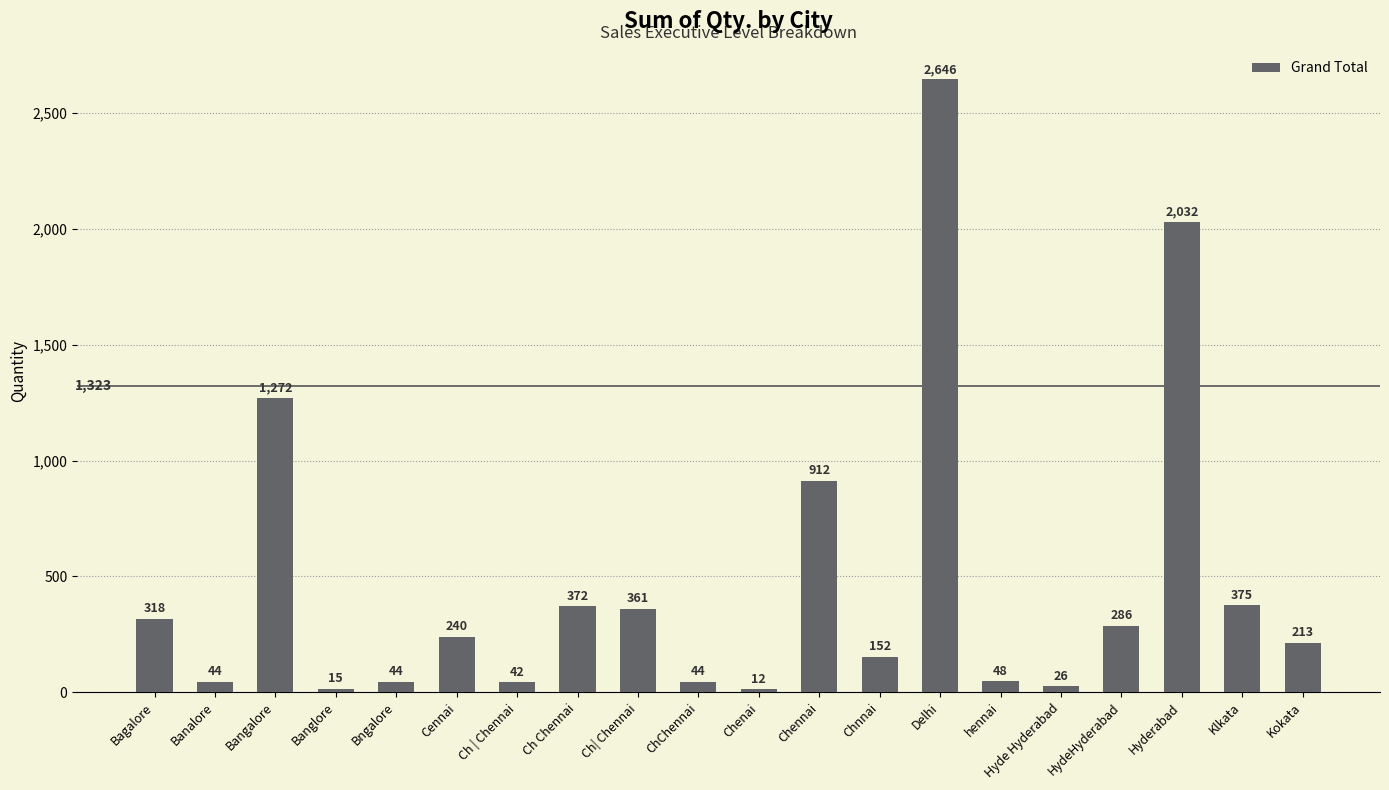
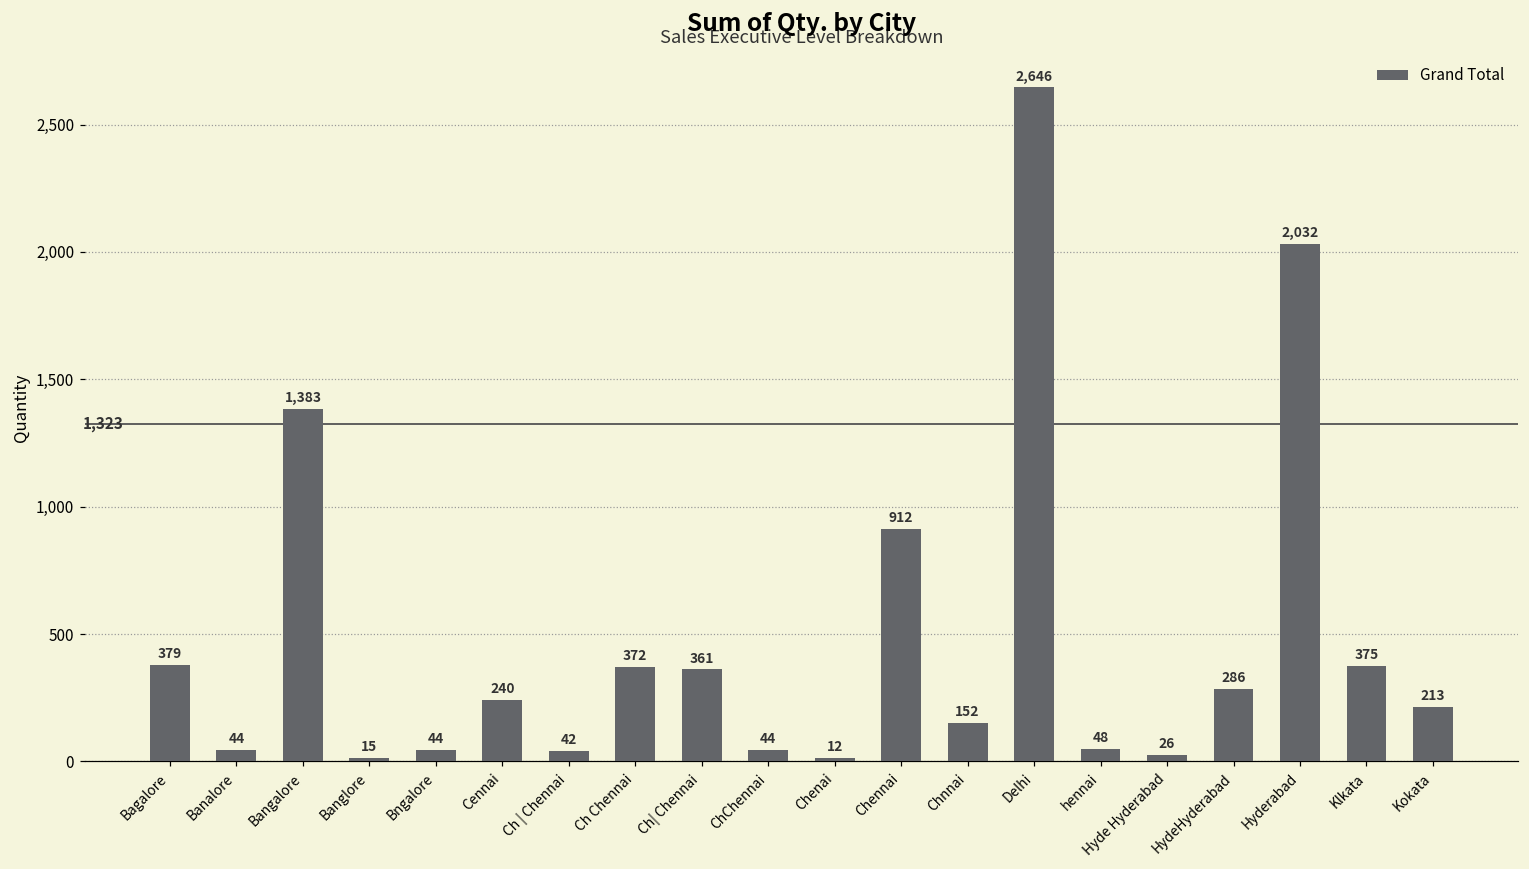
  {
-   "Bagalore": "318",
+   "Bagalore": "379",
    "Banalore": "44",
-   "Bangalore": "1,272",
+   "Bangalore": "1,383",
    "Banglore": "15",
    "Bngalore": "44",
    "Cennai": "240",
    "Ch | Chennai": "42",
    "Ch Chennai": "372",
    "Ch| Chennai": "361",
    "ChChennai": "44",
    "Chenai": "12",
    "Chennai": "912",
    "Chnnai": "152",
    "Delhi": "2,646",
    "hennai": "48",
    "Hyde Hyderabad": "26",
    "HydeHyderabad": "286",
    "Hyderabad": "2,032",
    "Klkata": "375",
    "Kokata": "213"
  }
